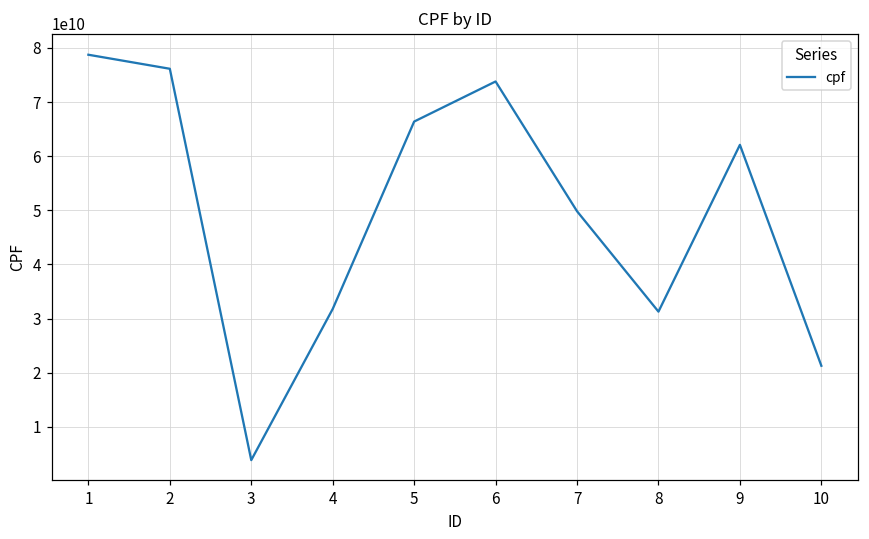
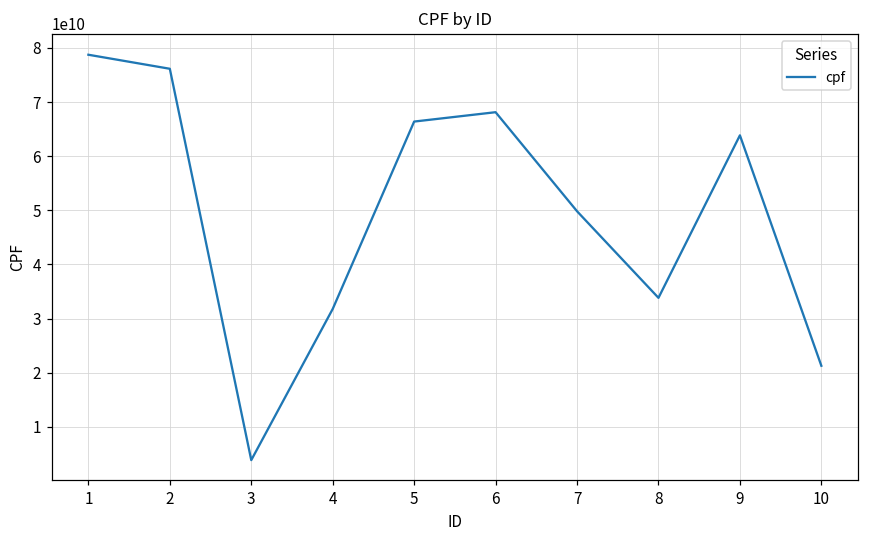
  {
    "1": 79000000000,
    "2": 76000000000,
    "3": 4000000000,
    "4": 32000000000,
    "5": 66000000000,
-   "6": 74000000000,
+   "6": 68000000000,
    "7": 50000000000,
-   "8": 31000000000,
-   "9": 62000000000,
+   "8": 34000000000,
+   "9": 64000000000,
    "10": 21000000000
  }
